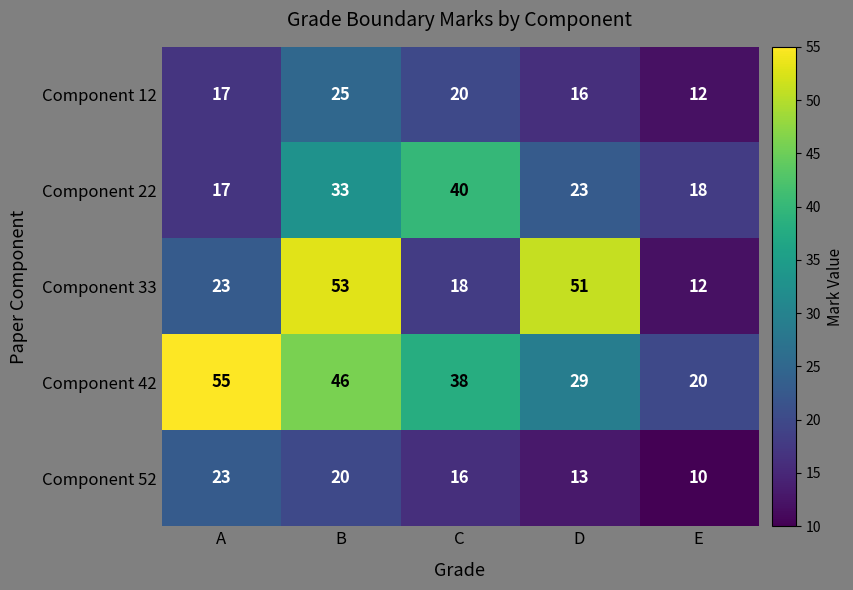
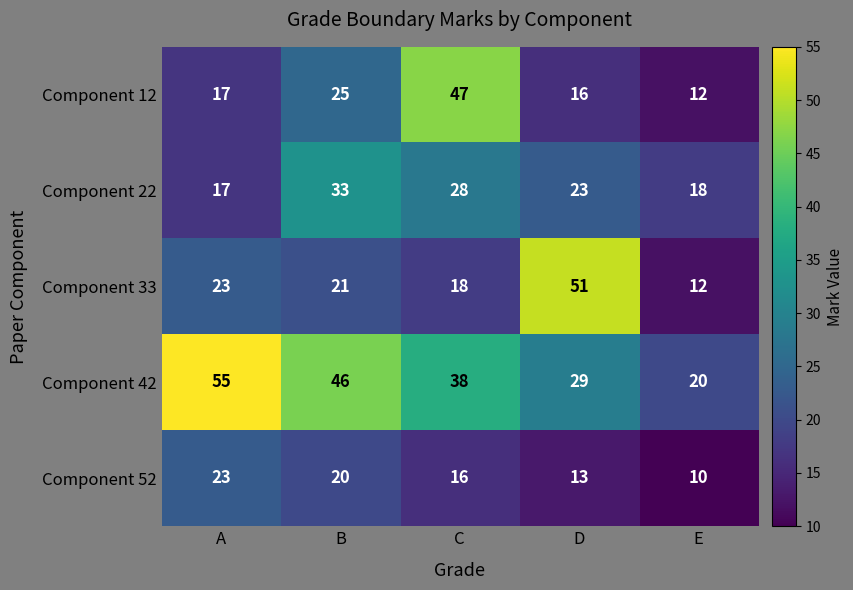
  {
    "Component 12": {
      "A": 17,
      "B": 25,
-     "C": 20,
+     "C": 47,
      "D": 16,
      "E": 12
    },
    "Component 22": {
      "A": 17,
      "B": 33,
-     "C": 40,
+     "C": 28,
      "D": 23,
      "E": 18
    },
    "Component 33": {
      "A": 23,
-     "B": 53,
+     "B": 21,
      "C": 18,
      "D": 51,
      "E": 12
    },
    "Component 42": {
      "A": 55,
      "B": 46,
      "C": 38,
      "D": 29,
      "E": 20
    },
    "Component 52": {
      "A": 23,
      "B": 20,
      "C": 16,
      "D": 13,
      "E": 10
    }
  }
